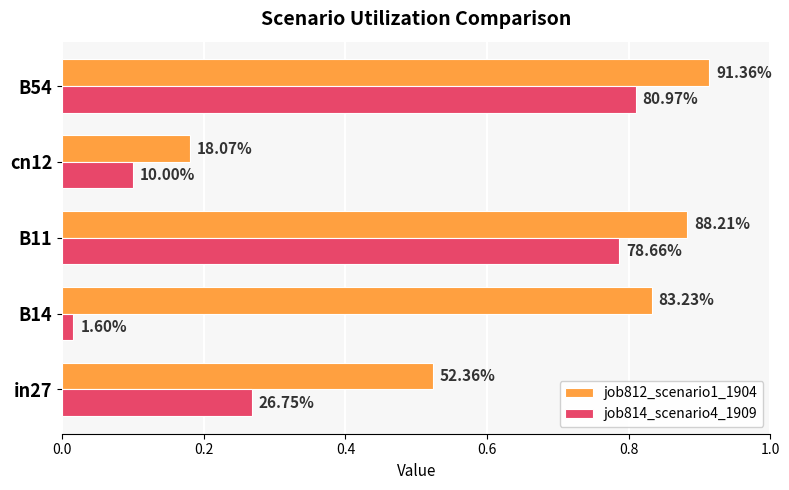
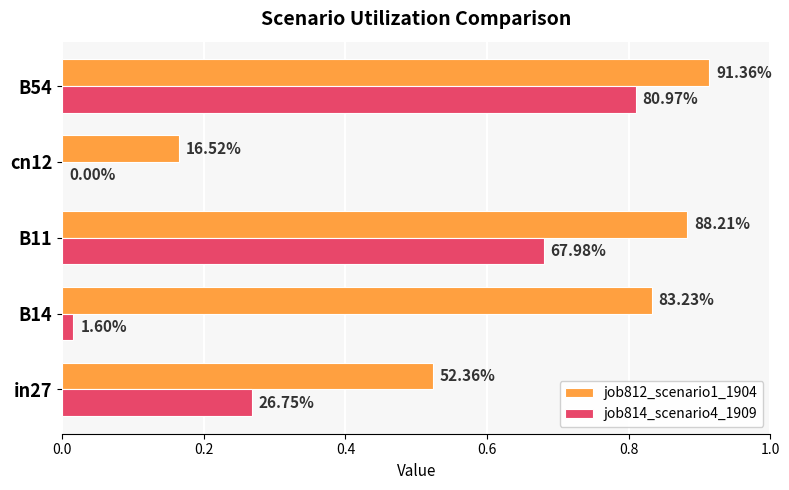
  {
    "job812_scenario1_1904": {
      "B54": "91.36%",
-     "cn12": "18.07%",
+     "cn12": "16.52%",
      "B11": "88.21%",
      "B14": "83.23%",
      "in27": "52.36%"
    },
    "job814_scenario4_1909": {
      "B54": "80.97%",
-     "cn12": "10.00%",
-     "B11": "78.66%",
+     "cn12": "0.00%",
+     "B11": "67.98%",
      "B14": "1.60%",
      "in27": "26.75%"
    }
  }
